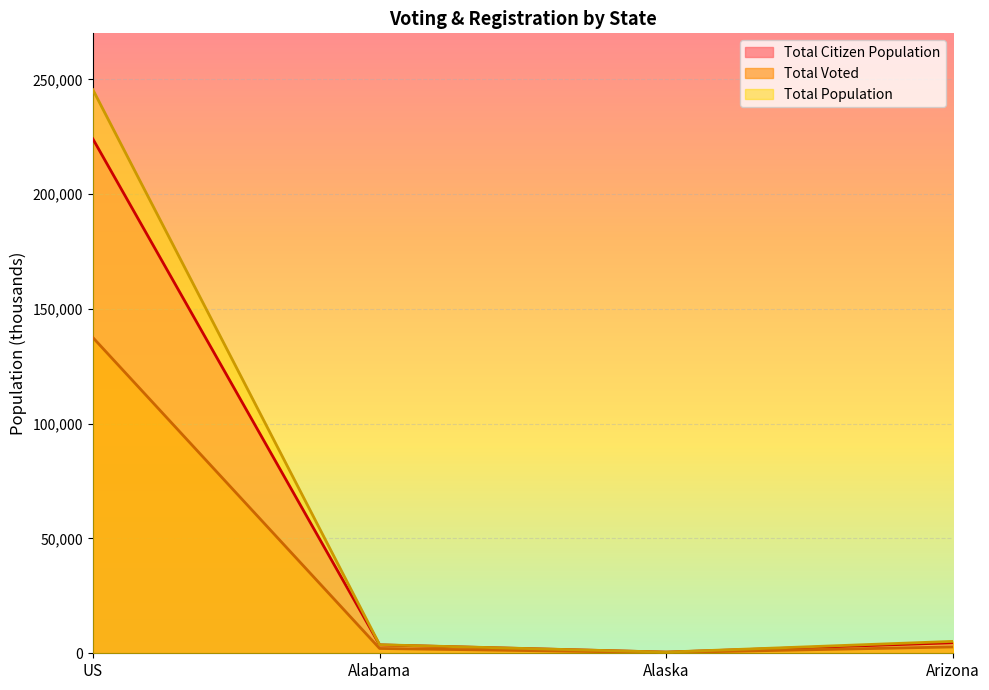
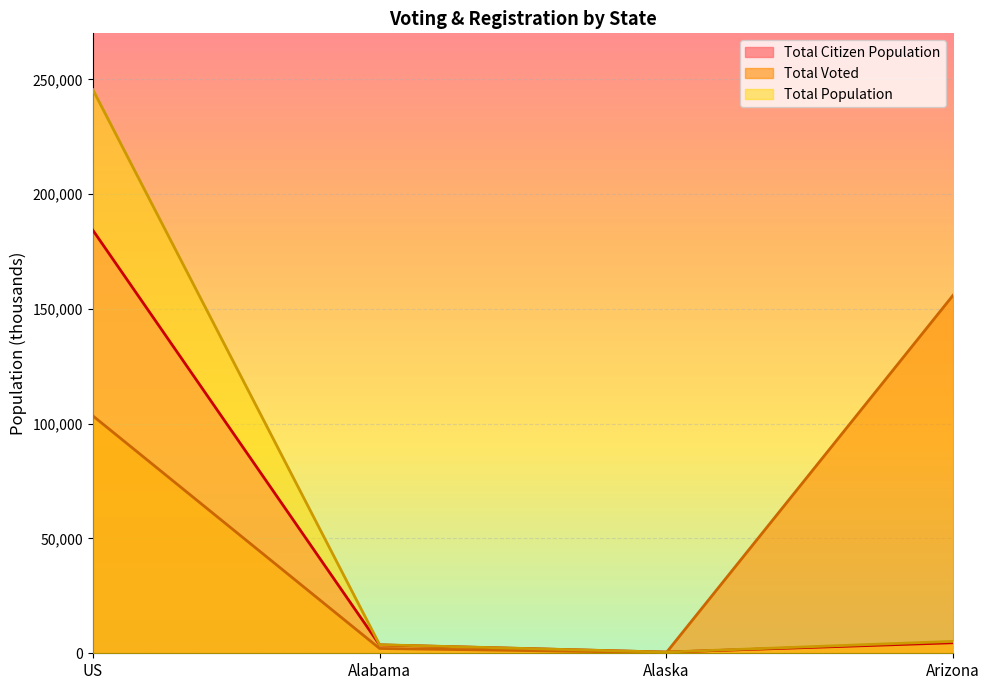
  {
    "Total Citizen Population": {
-     "US": "224,000"
+     "US": "184,000"
    },
    "Total Voted": {
-     "US": "138,000",
+     "US": "103,000",
      "Alabama": "2,000",
-     "Arizona": "3,000"
+     "Arizona": "156,000"
    },
    "Total Population": {
      "US": "246,000"
    }
  }
